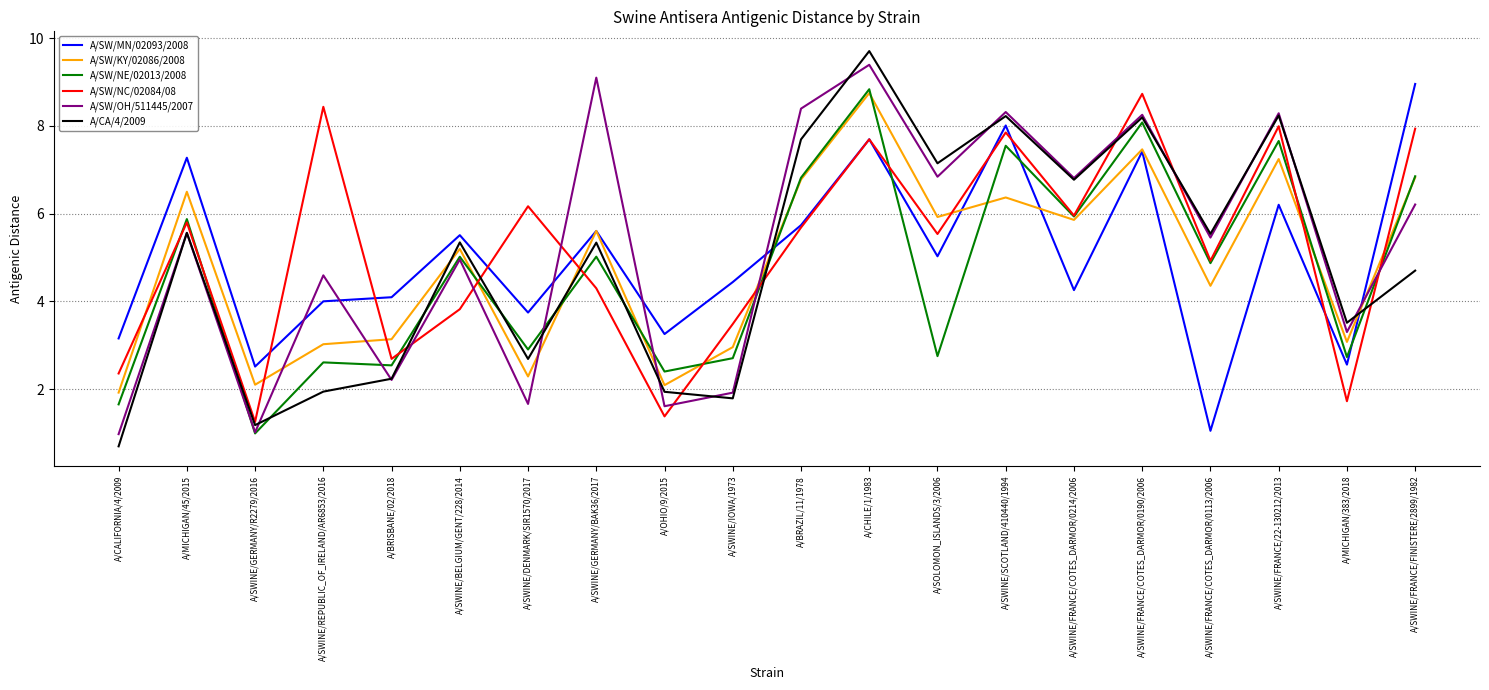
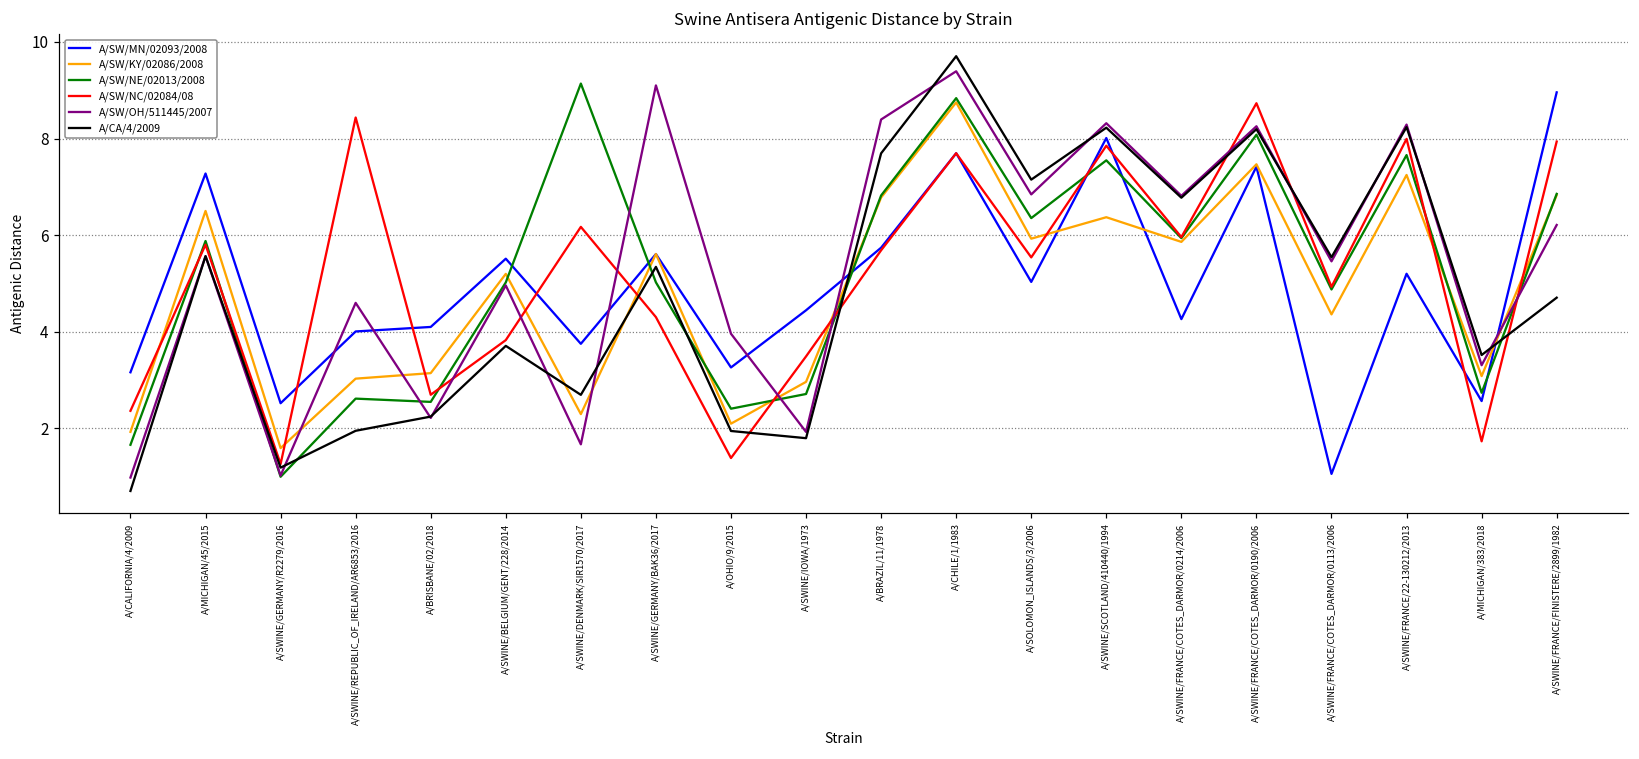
  {
    "A/SW/MN/02093/2008": {
      "A/CALIFORNIA/4/2009": 3.2,
      "A/MICHIGAN/45/2015": 7.3,
      "A/SWINE/GERMANY/R2279/2016": 2.5,
      "A/SWINE/REPUBLIC_OF_IRELAND/AR6853/2016": 4.0,
      "A/BRISBANE/02/2018": 4.1,
      "A/SWINE/BELGIUM/GENT/228/2014": 5.5,
      "A/SWINE/DENMARK/SIR1570/2017": 3.7,
      "A/OHIO/9/2015": 3.3,
      "A/SWINE/IOWA/1973": 4.4,
      "A/SOLOMON_ISLANDS/3/2006": 5.0,
      "A/SWINE/SCOTLAND/410440/1994": 8.0,
      "A/SWINE/FRANCE/COTES_DARMOR/0214/2006": 4.3,
      "A/SWINE/FRANCE/COTES_DARMOR/0113/2006": 1.1,
-     "A/SWINE/FRANCE/22-130212/2013": 6.2,
+     "A/SWINE/FRANCE/22-130212/2013": 5.2,
      "A/MICHIGAN/383/2018": 2.6,
      "A/SWINE/FRANCE/FINISTERE/2899/1982": 9.0
    },
    "A/SW/KY/02086/2008": {
      "A/CALIFORNIA/4/2009": 1.9,
      "A/MICHIGAN/45/2015": 6.5,
-     "A/SWINE/GERMANY/R2279/2016": 2.1,
+     "A/SWINE/GERMANY/R2279/2016": 1.6,
      "A/SWINE/REPUBLIC_OF_IRELAND/AR6853/2016": 3.0,
      "A/BRISBANE/02/2018": 3.1,
      "A/SWINE/BELGIUM/GENT/228/2014": 5.2,
      "A/SWINE/DENMARK/SIR1570/2017": 2.3,
      "A/OHIO/9/2015": 2.1,
      "A/SWINE/IOWA/1973": 3.0,
      "A/CHILE/1/1983": 8.7,
      "A/SOLOMON_ISLANDS/3/2006": 5.9,
      "A/SWINE/SCOTLAND/410440/1994": 6.4,
      "A/SWINE/FRANCE/COTES_DARMOR/0214/2006": 5.9,
      "A/SWINE/FRANCE/COTES_DARMOR/0113/2006": 4.4,
      "A/SWINE/FRANCE/22-130212/2013": 7.2,
      "A/MICHIGAN/383/2018": 3.1
    },
    "A/SW/NE/02013/2008": {
      "A/CALIFORNIA/4/2009": 1.7,
      "A/MICHIGAN/45/2015": 5.9,
      "A/SWINE/REPUBLIC_OF_IRELAND/AR6853/2016": 2.6,
      "A/BRISBANE/02/2018": 2.5,
      "A/SWINE/BELGIUM/GENT/228/2014": 5.0,
-     "A/SWINE/DENMARK/SIR1570/2017": 2.9,
+     "A/SWINE/DENMARK/SIR1570/2017": 9.1,
      "A/SWINE/GERMANY/BAK36/2017": 5.0,
      "A/OHIO/9/2015": 2.4,
      "A/SWINE/IOWA/1973": 2.7,
      "A/CHILE/1/1983": 8.8,
-     "A/SOLOMON_ISLANDS/3/2006": 2.8,
+     "A/SOLOMON_ISLANDS/3/2006": 6.4,
      "A/SWINE/SCOTLAND/410440/1994": 7.5,
      "A/SWINE/FRANCE/COTES_DARMOR/0190/2006": 8.1,
      "A/SWINE/FRANCE/22-130212/2013": 7.7,
      "A/MICHIGAN/383/2018": 2.7
    },
    "A/SW/NC/02084/08": {
      "A/CALIFORNIA/4/2009": 2.4,
      "A/MICHIGAN/45/2015": 5.8,
      "A/SWINE/GERMANY/R2279/2016": 1.3,
      "A/SWINE/REPUBLIC_OF_IRELAND/AR6853/2016": 8.4,
      "A/BRISBANE/02/2018": 2.7,
      "A/SWINE/BELGIUM/GENT/228/2014": 3.8,
      "A/SWINE/DENMARK/SIR1570/2017": 6.2,
      "A/SWINE/GERMANY/BAK36/2017": 4.3,
      "A/OHIO/9/2015": 1.4,
      "A/SWINE/IOWA/1973": 3.5,
      "A/SOLOMON_ISLANDS/3/2006": 5.5,
      "A/SWINE/SCOTLAND/410440/1994": 7.9,
      "A/SWINE/FRANCE/COTES_DARMOR/0190/2006": 8.7,
      "A/SWINE/FRANCE/22-130212/2013": 8.0,
      "A/MICHIGAN/383/2018": 1.7,
      "A/SWINE/FRANCE/FINISTERE/2899/1982": 7.9
    },
    "A/SW/OH/511445/2007": {
      "A/CALIFORNIA/4/2009": 1.0,
      "A/SWINE/REPUBLIC_OF_IRELAND/AR6853/2016": 4.6,
      "A/SWINE/BELGIUM/GENT/228/2014": 5.0,
      "A/SWINE/DENMARK/SIR1570/2017": 1.7,
      "A/SWINE/GERMANY/BAK36/2017": 9.1,
-     "A/OHIO/9/2015": 1.6,
+     "A/OHIO/9/2015": 4.0,
      "A/SWINE/IOWA/1973": 1.9,
      "A/BRAZIL/11/1978": 8.4,
      "A/CHILE/1/1983": 9.4,
      "A/SOLOMON_ISLANDS/3/2006": 6.8,
      "A/SWINE/SCOTLAND/410440/1994": 8.3,
      "A/SWINE/FRANCE/COTES_DARMOR/0190/2006": 8.3,
      "A/SWINE/FRANCE/COTES_DARMOR/0113/2006": 5.5,
      "A/MICHIGAN/383/2018": 3.3,
      "A/SWINE/FRANCE/FINISTERE/2899/1982": 6.2
    },
    "A/CA/4/2009": {
      "A/CALIFORNIA/4/2009": 0.7,
      "A/SWINE/GERMANY/R2279/2016": 1.2,
      "A/SWINE/REPUBLIC_OF_IRELAND/AR6853/2016": 1.9,
-     "A/SWINE/BELGIUM/GENT/228/2014": 5.3,
+     "A/SWINE/BELGIUM/GENT/228/2014": 3.7,
      "A/SWINE/DENMARK/SIR1570/2017": 2.7,
      "A/SWINE/GERMANY/BAK36/2017": 5.3,
      "A/OHIO/9/2015": 1.9,
      "A/SWINE/IOWA/1973": 1.8,
      "A/BRAZIL/11/1978": 7.7,
      "A/CHILE/1/1983": 9.7,
      "A/SOLOMON_ISLANDS/3/2006": 7.1,
      "A/SWINE/SCOTLAND/410440/1994": 8.2,
      "A/SWINE/FRANCE/COTES_DARMOR/0190/2006": 8.2,
      "A/SWINE/FRANCE/COTES_DARMOR/0113/2006": 5.5,
      "A/MICHIGAN/383/2018": 3.5,
      "A/SWINE/FRANCE/FINISTERE/2899/1982": 4.7
    }
  }
